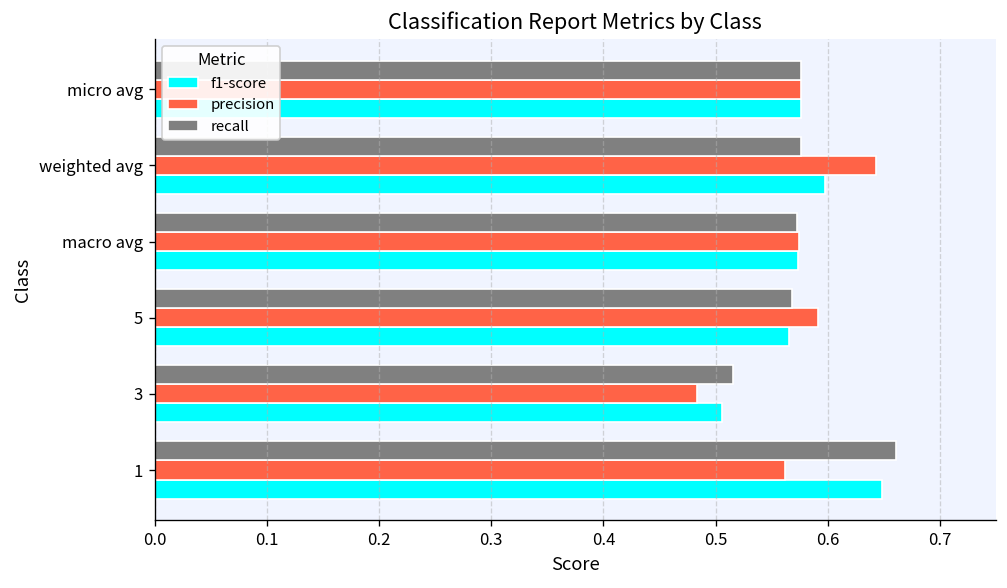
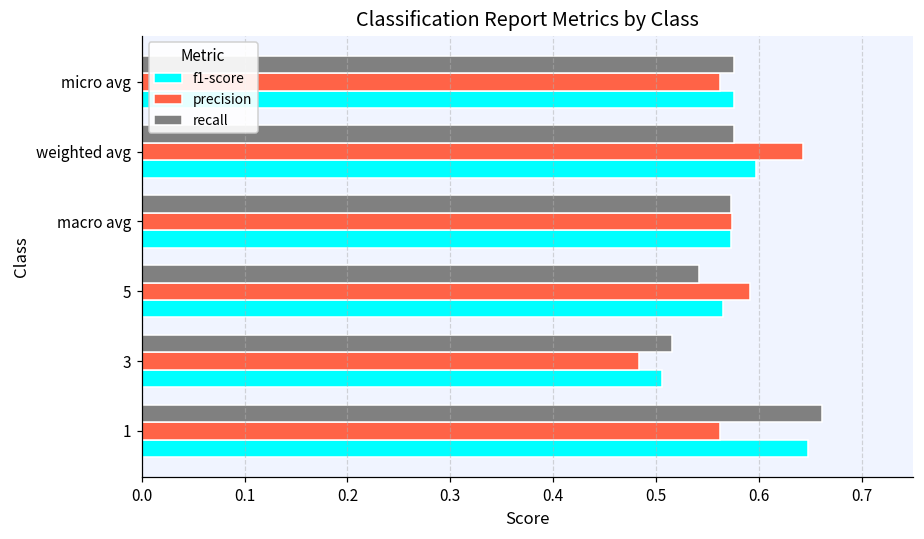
  {
    "f1-score": {
      "micro avg": 0.58,
      "weighted avg": 0.60,
      "macro avg": 0.57,
      "5": 0.57,
      "3": 0.51,
      "1": 0.65
    },
    "precision": {
-     "micro avg": 0.58,
+     "micro avg": 0.56,
      "weighted avg": 0.64,
      "macro avg": 0.57,
      "5": 0.59,
      "3": 0.48,
      "1": 0.56
    },
    "recall": {
      "micro avg": 0.58,
      "weighted avg": 0.58,
      "macro avg": 0.57,
-     "5": 0.57,
+     "5": 0.54,
      "3": 0.52,
      "1": 0.66
    }
  }
